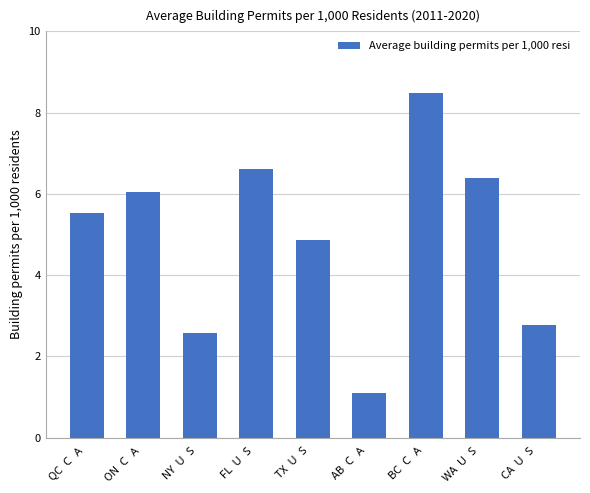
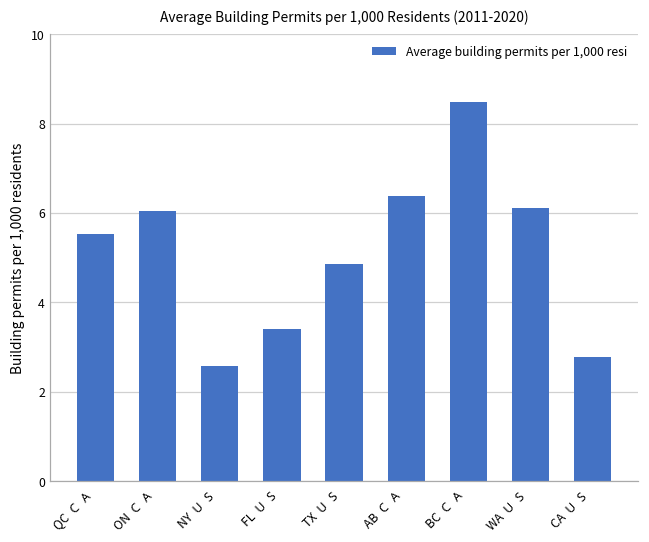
  {
    "QC 🇨🇦": 5.5,
    "ON 🇨🇦": 6.1,
    "NY 🇺🇸": 2.6,
-   "FL 🇺🇸": 6.6,
+   "FL 🇺🇸": 3.4,
    "TX 🇺🇸": 4.9,
-   "AB 🇨🇦": 1.1,
+   "AB 🇨🇦": 6.4,
    "BC 🇨🇦": 8.5,
-   "WA 🇺🇸": 6.4,
+   "WA 🇺🇸": 6.1,
    "CA 🇺🇸": 2.8
  }
